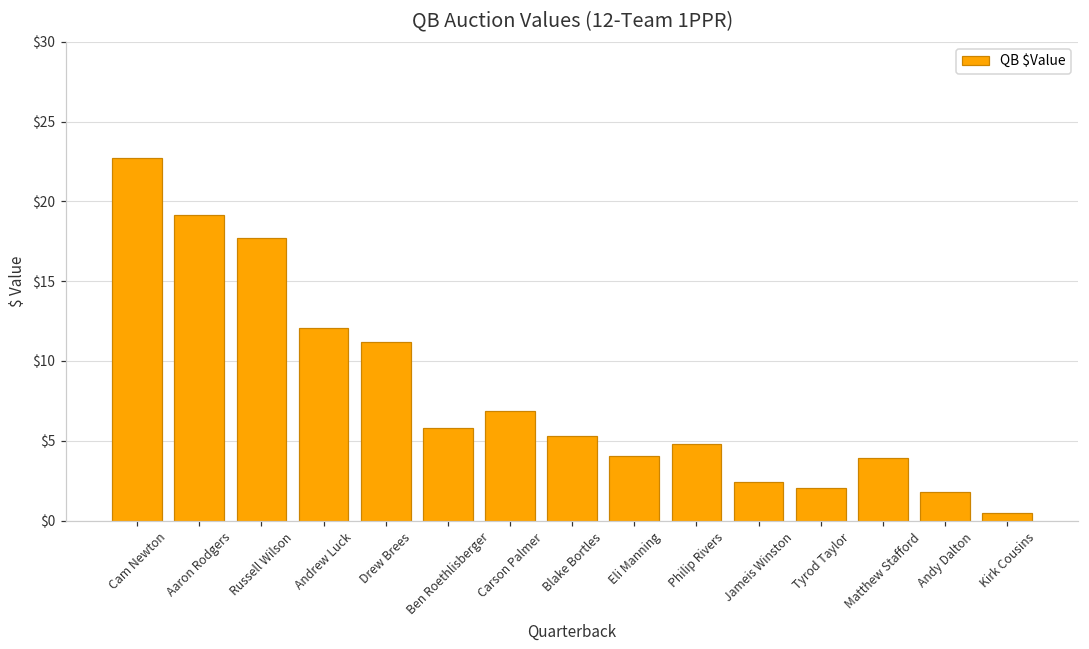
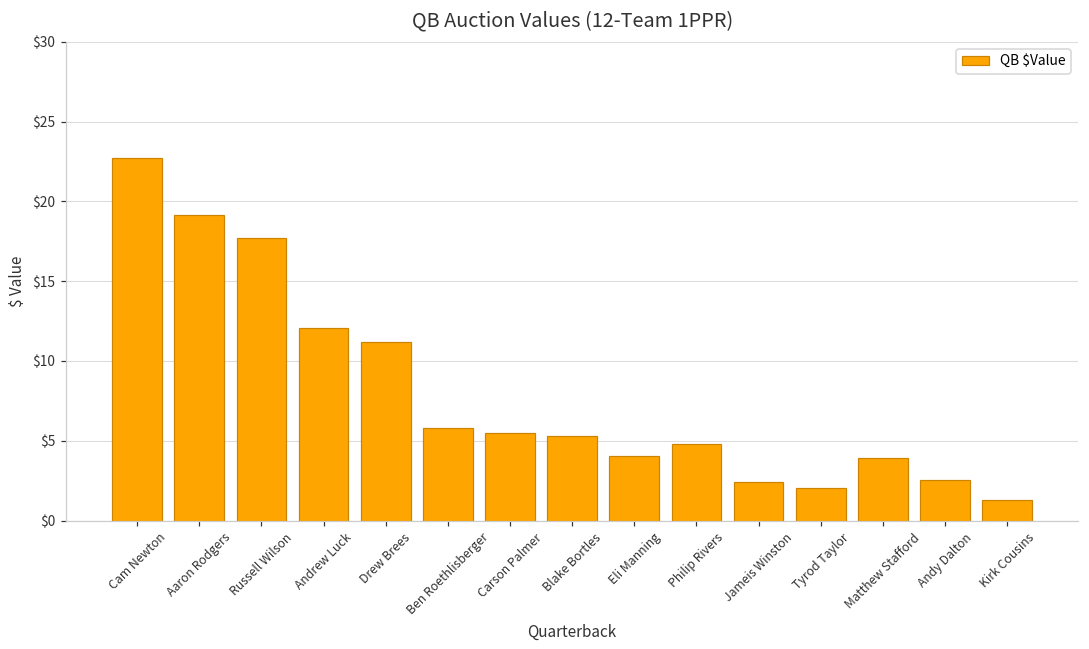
  {
    "Cam Newton": "$22.7",
    "Aaron Rodgers": "$19.1",
    "Russell Wilson": "$17.7",
    "Andrew Luck": "$12.1",
    "Drew Brees": "$11.2",
    "Ben Roethlisberger": "$5.8",
-   "Carson Palmer": "$6.9",
+   "Carson Palmer": "$5.5",
    "Blake Bortles": "$5.3",
    "Eli Manning": "$4.0",
    "Philip Rivers": "$4.8",
    "Jameis Winston": "$2.4",
    "Tyrod Taylor": "$2.0",
    "Matthew Stafford": "$3.9",
-   "Andy Dalton": "$1.8",
-   "Kirk Cousins": "$0.5"
+   "Andy Dalton": "$2.5",
+   "Kirk Cousins": "$1.3"
  }
